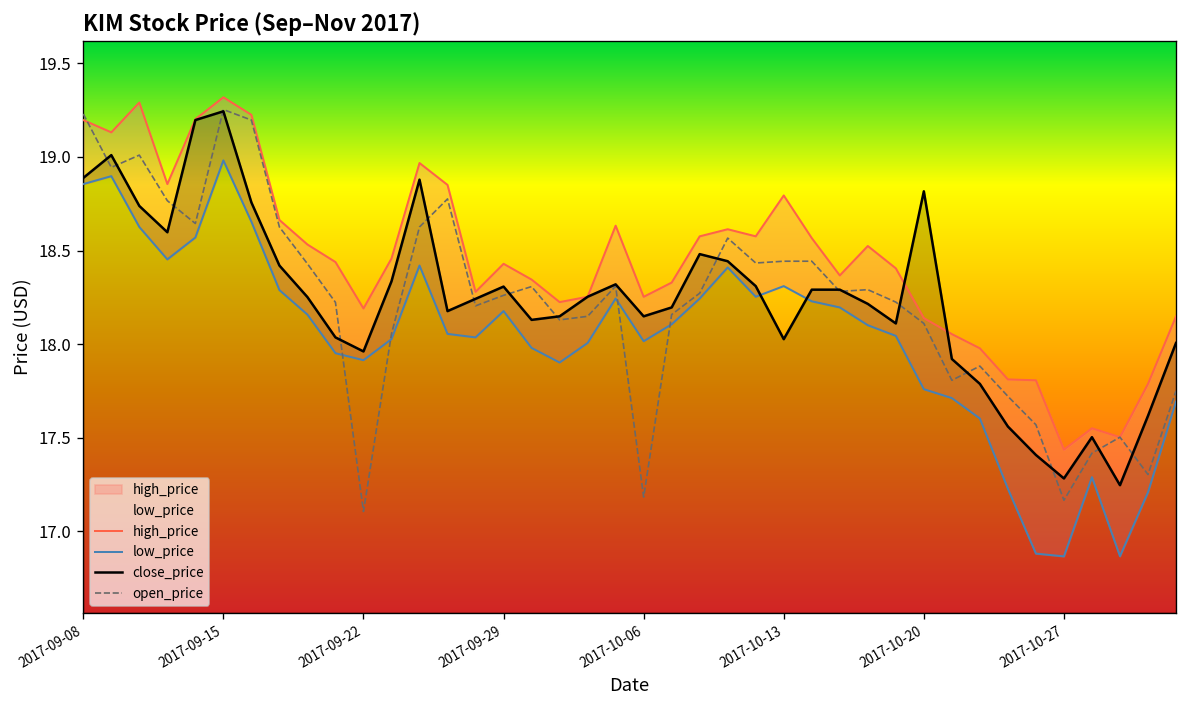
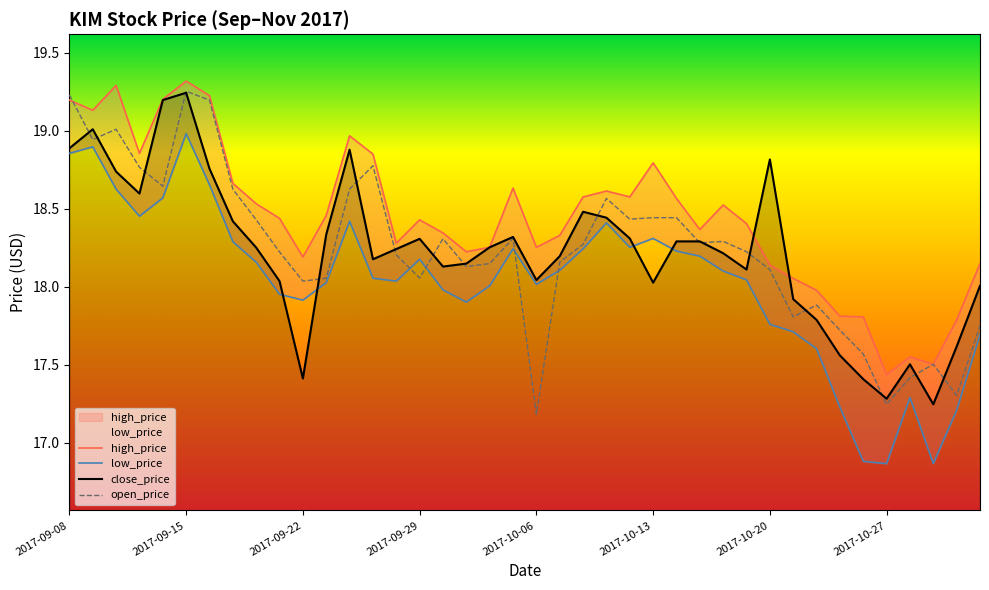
  {
    "close_price": {
      "2017-09-08": 18.89,
-     "2017-09-22": 17.96,
+     "2017-09-22": 17.41,
      "2017-09-29": 18.31,
-     "2017-10-06": 18.15,
+     "2017-10-06": 18.04,
      "2017-10-13": 18.03,
      "2017-10-20": 18.82,
      "2017-10-27": 17.28
    },
    "open_price": {
      "2017-09-08": 19.23,
-     "2017-09-22": 17.11,
-     "2017-09-29": 18.26,
+     "2017-09-22": 18.04,
+     "2017-09-29": 18.06,
      "2017-10-06": 17.18,
      "2017-10-13": 18.44,
      "2017-10-20": 18.11,
-     "2017-10-27": 17.17
+     "2017-10-27": 17.25
    }
  }
